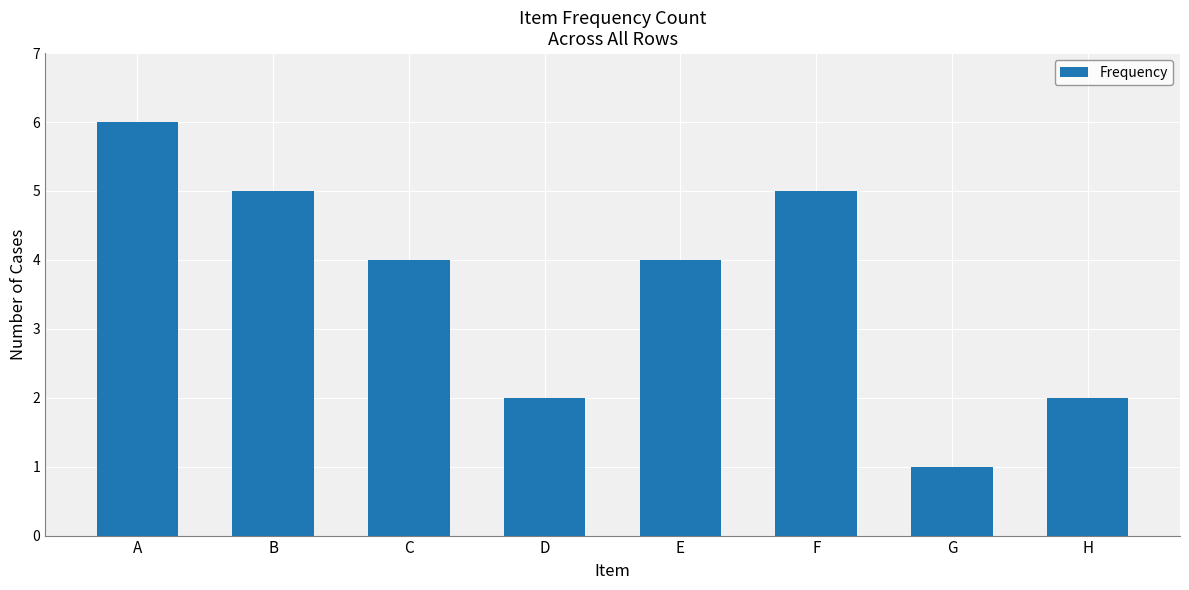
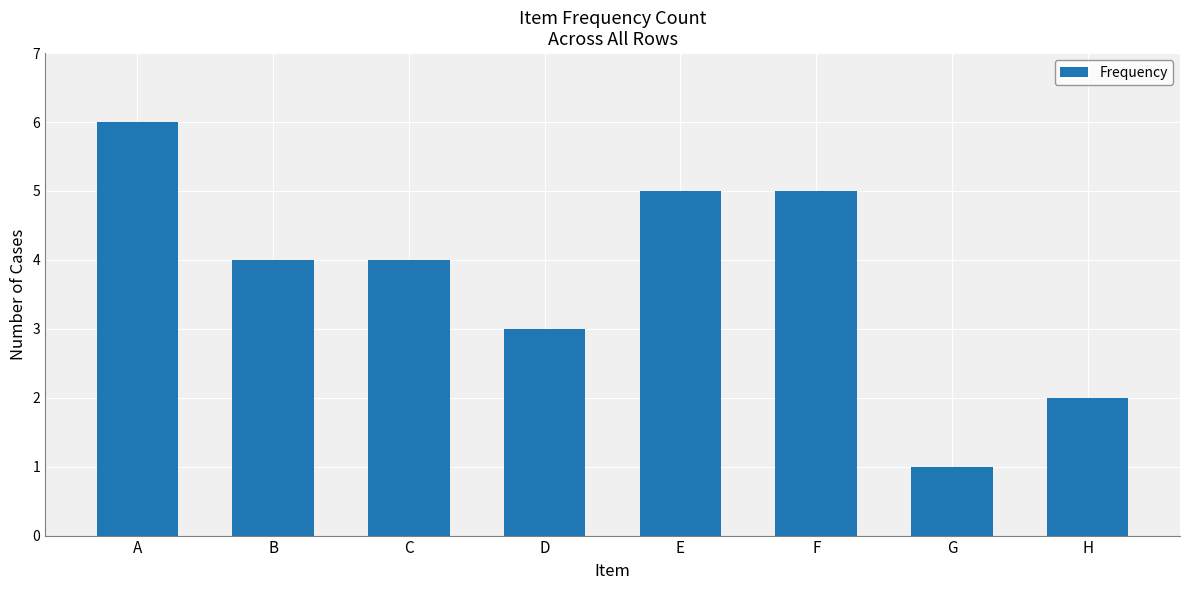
  {
    "A": 6,
-   "B": 5,
+   "B": 4,
    "C": 4,
-   "D": 2,
-   "E": 4,
+   "D": 3,
+   "E": 5,
    "F": 5,
    "G": 1,
    "H": 2
  }
